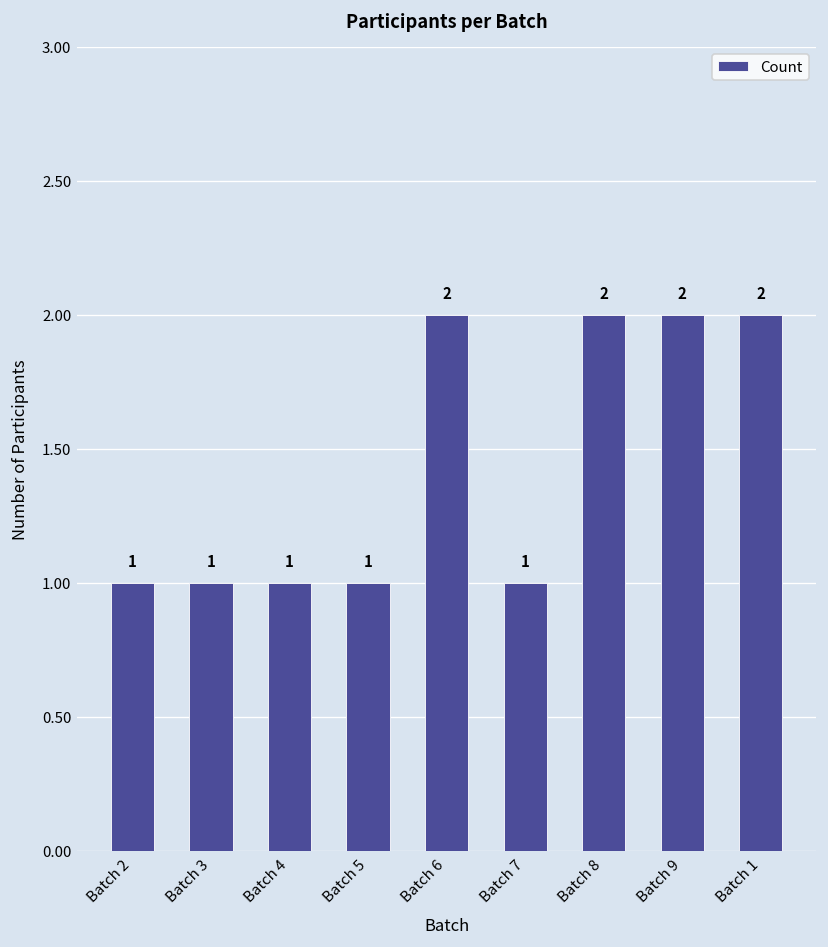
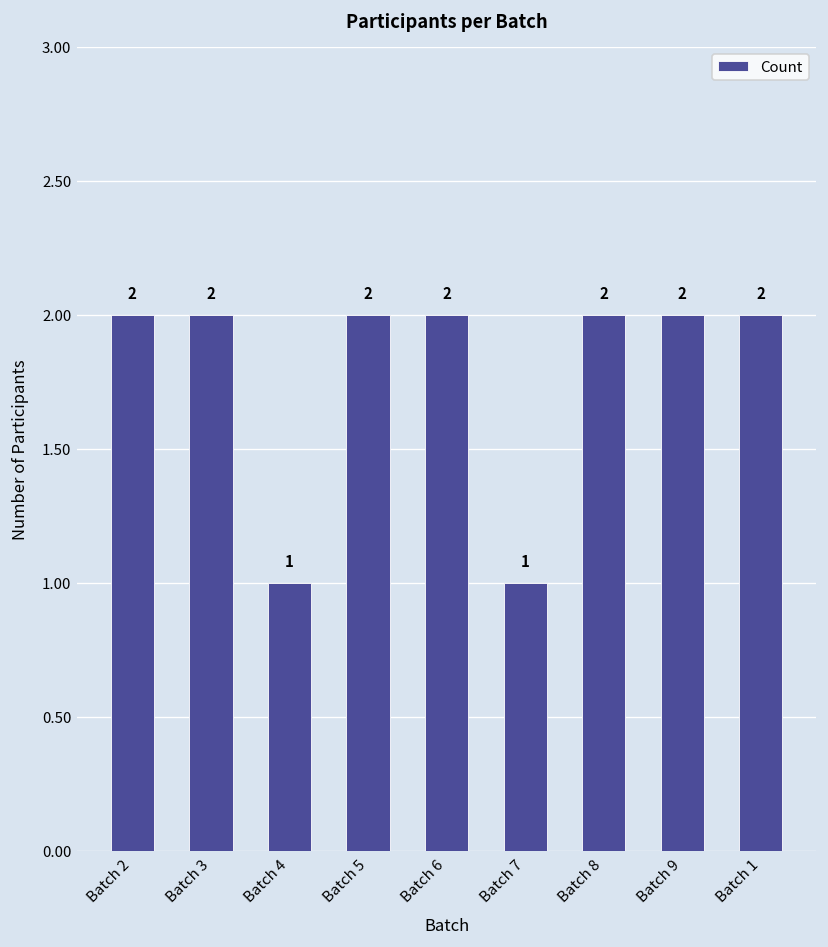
  {
-   "Batch 2": 1,
-   "Batch 3": 1,
+   "Batch 2": 2,
+   "Batch 3": 2,
    "Batch 4": 1,
-   "Batch 5": 1,
+   "Batch 5": 2,
    "Batch 6": 2,
    "Batch 7": 1,
    "Batch 8": 2,
    "Batch 9": 2,
    "Batch 1": 2
  }
